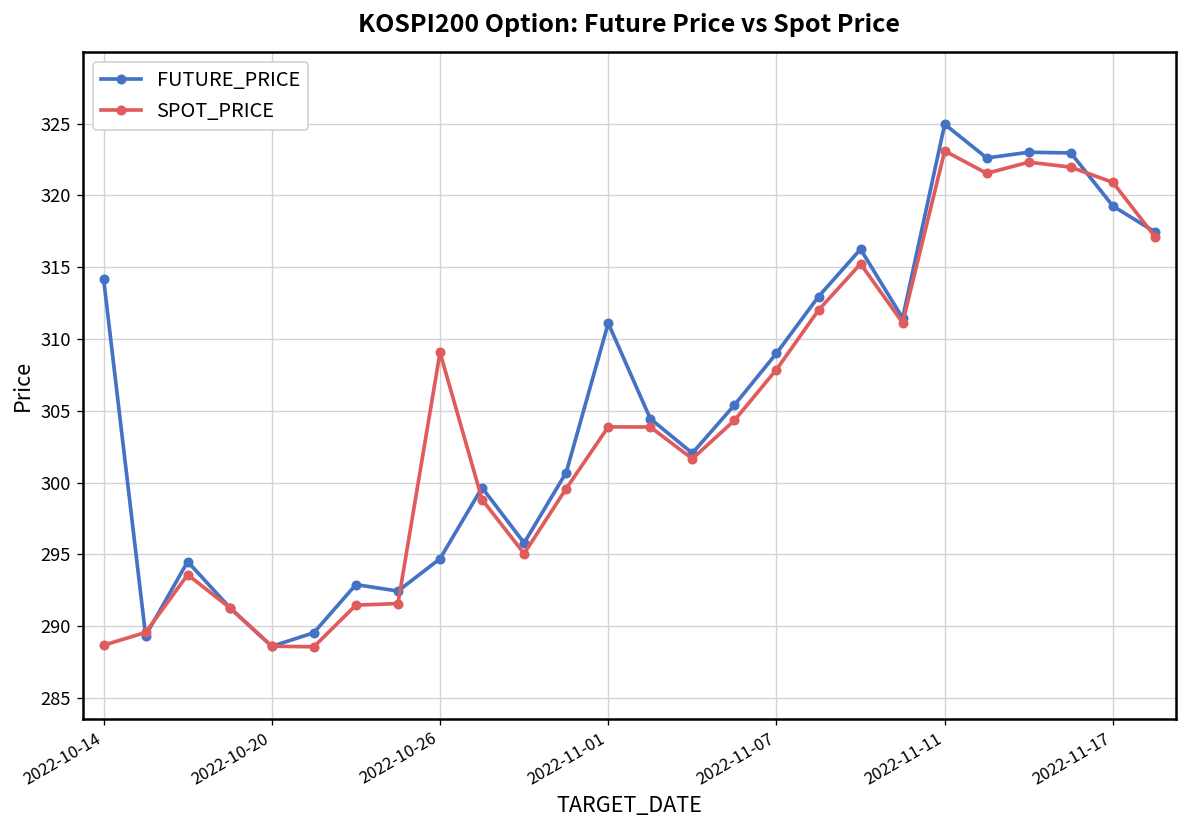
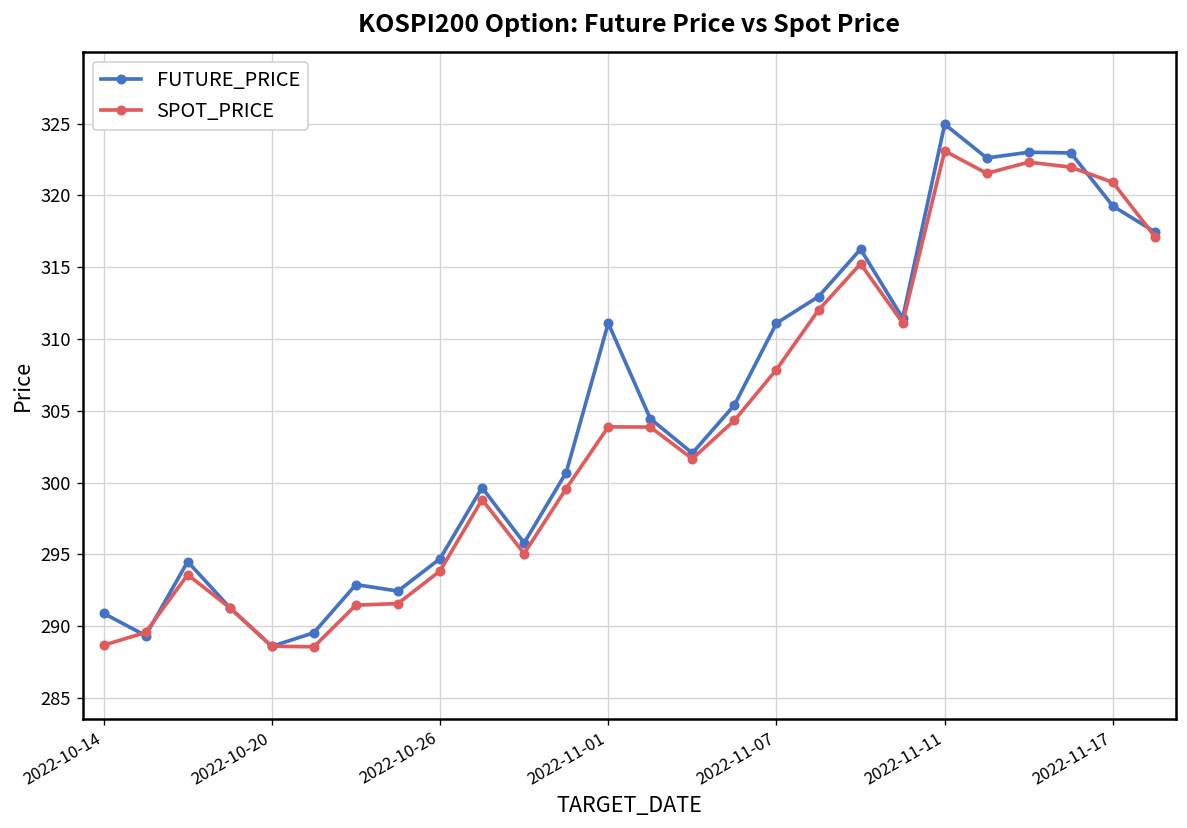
  {
    "FUTURE_PRICE": {
-     "2022-10-14": 314.2,
+     "2022-10-14": 290.9,
      "2022-10-26": 294.7,
      "2022-11-01": 311.1,
-     "2022-11-07": 309.0,
+     "2022-11-07": 311.1,
      "2022-11-11": 325.0,
      "2022-11-17": 319.3
    },
    "SPOT_PRICE": {
      "2022-10-14": 288.7,
-     "2022-10-26": 309.1,
+     "2022-10-26": 293.9,
      "2022-11-01": 303.9,
      "2022-11-07": 307.9,
      "2022-11-11": 323.1,
      "2022-11-17": 320.9
    }
  }
